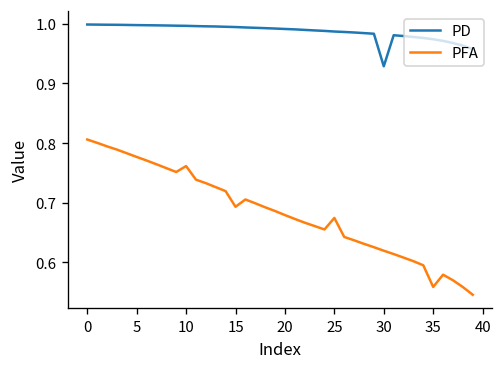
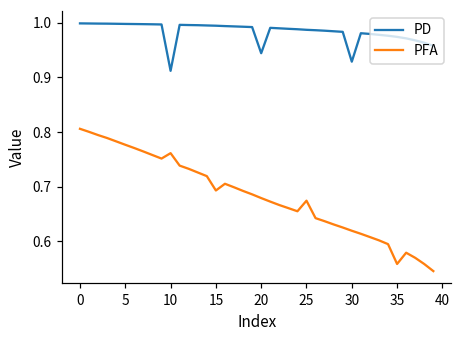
  {
    "PD": {
      "0": 1.00,
      "5": 1.00,
-     "10": 1.00,
+     "10": 0.91,
      "15": 0.99,
-     "20": 0.99,
+     "20": 0.94,
      "25": 0.99,
      "30": 0.93
    },
    "PFA": {
      "0": 0.81,
      "5": 0.78,
      "10": 0.76,
      "15": 0.69,
      "20": 0.68,
      "25": 0.67,
      "30": 0.62,
      "35": 0.56
    }
  }
